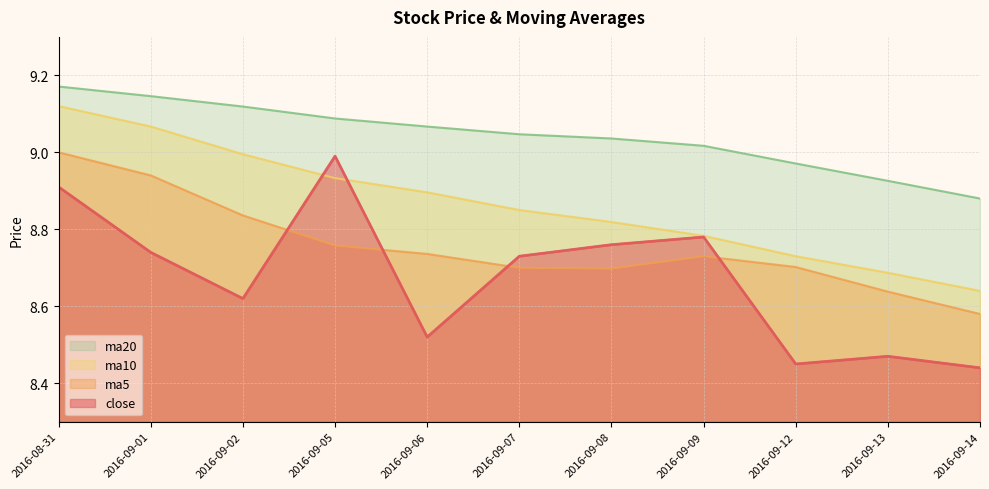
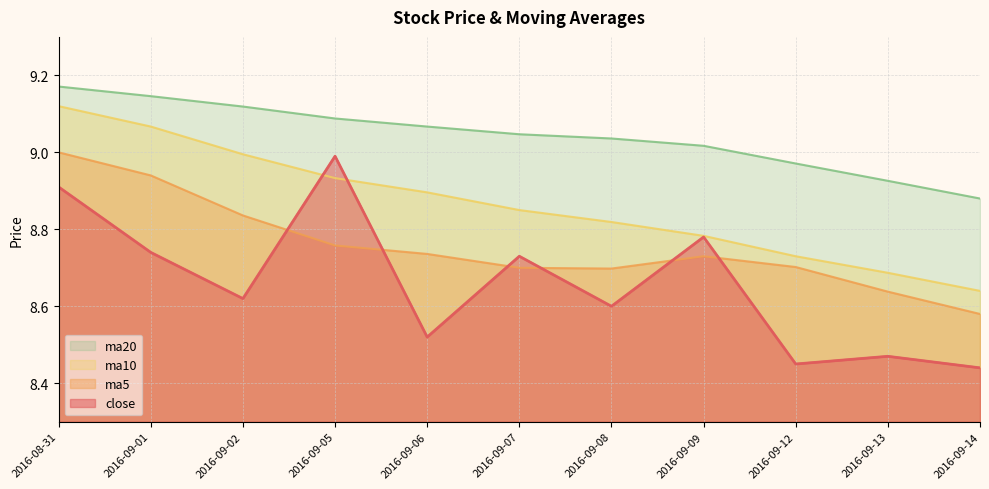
  {
    "close": {
      "2016-08-31": 8.91,
      "2016-09-01": 8.74,
      "2016-09-02": 8.62,
      "2016-09-05": 8.99,
      "2016-09-06": 8.52,
      "2016-09-07": 8.73,
-     "2016-09-08": 8.76,
+     "2016-09-08": 8.60,
      "2016-09-12": 8.45,
      "2016-09-13": 8.47,
      "2016-09-14": 8.44
    }
  }
